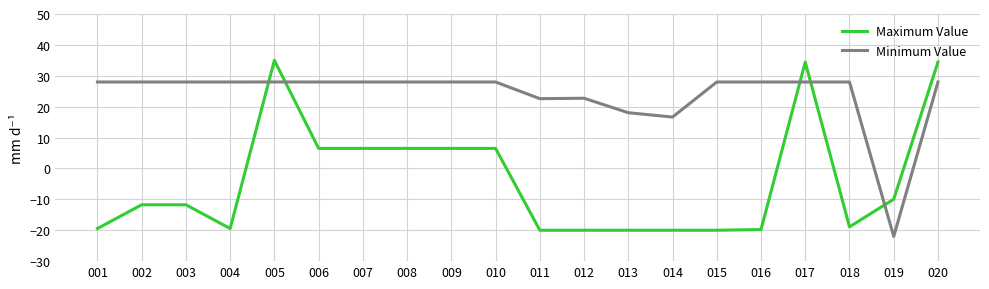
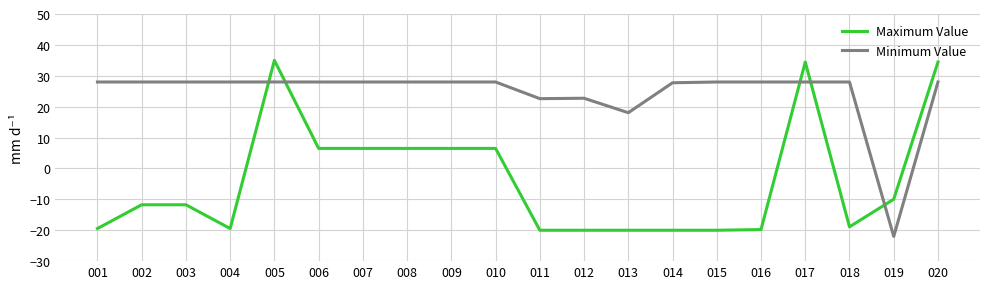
  {
    "Maximum Value": {
      "001": -19,
      "002": -12,
      "003": -12,
      "004": -19,
      "005": 35,
      "006": 6,
      "007": 6,
      "008": 6,
      "009": 6,
      "010": 6,
      "011": -20,
      "012": -20,
      "013": -20,
      "014": -20,
      "015": -20,
      "016": -20,
      "017": 34,
      "018": -19,
      "019": -10,
      "020": 34
    },
    "Minimum Value": {
      "001": 28,
      "002": 28,
      "003": 28,
      "004": 28,
      "005": 28,
      "006": 28,
      "007": 28,
      "008": 28,
      "009": 28,
      "010": 28,
      "011": 23,
      "012": 23,
      "013": 18,
-     "014": 17,
+     "014": 28,
      "015": 28,
      "016": 28,
      "017": 28,
      "018": 28,
      "019": -22,
      "020": 28
    }
  }
